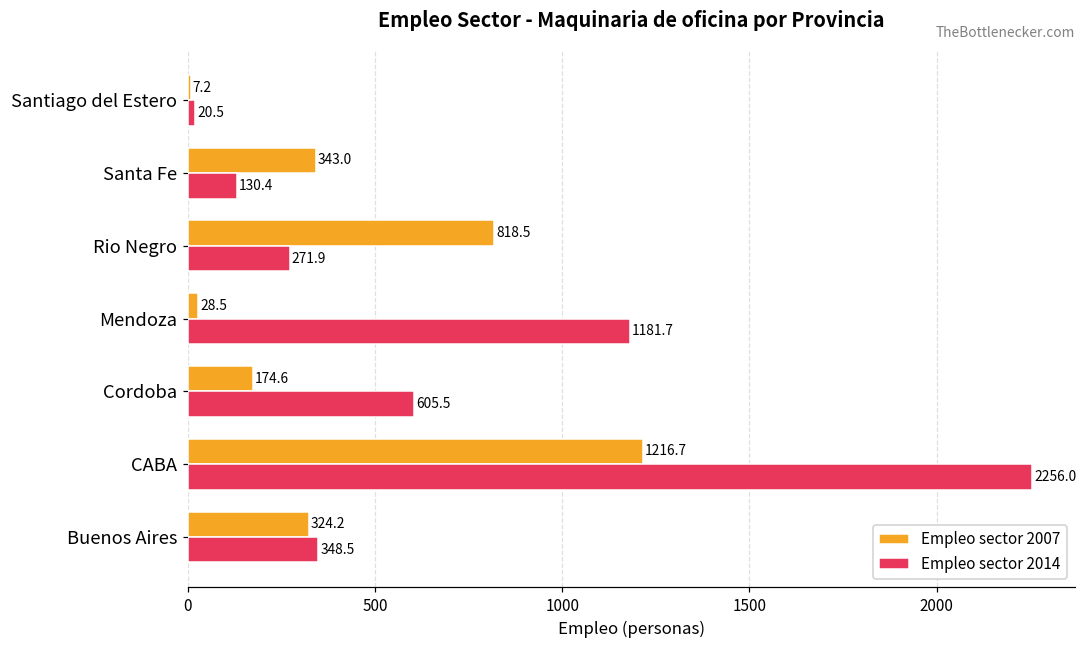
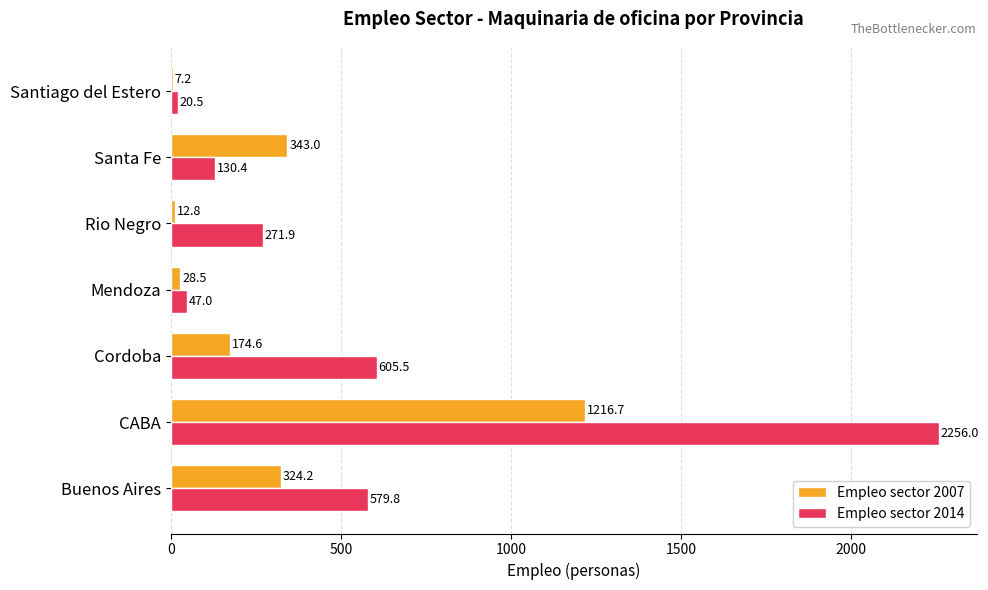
  {
    "Empleo sector 2007": {
      "Santiago del Estero": 7.2,
      "Santa Fe": 343.0,
-     "Rio Negro": 818.5,
+     "Rio Negro": 12.8,
      "Mendoza": 28.5,
      "Cordoba": 174.6,
      "CABA": 1216.7,
      "Buenos Aires": 324.2
    },
    "Empleo sector 2014": {
      "Santiago del Estero": 20.5,
      "Santa Fe": 130.4,
      "Rio Negro": 271.9,
-     "Mendoza": 1181.7,
+     "Mendoza": 47.0,
      "Cordoba": 605.5,
      "CABA": 2256.0,
-     "Buenos Aires": 348.5
+     "Buenos Aires": 579.8
    }
  }
